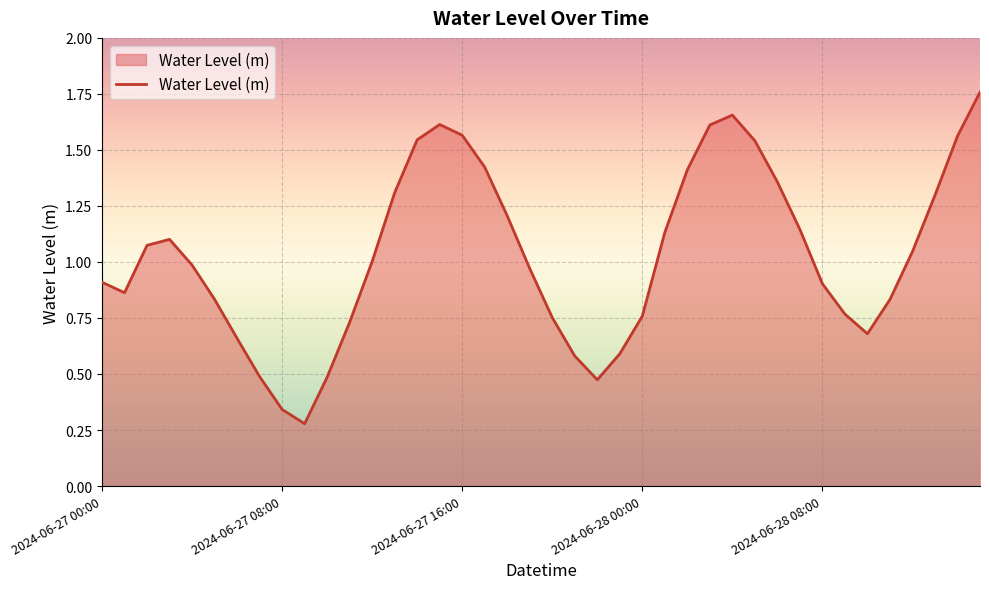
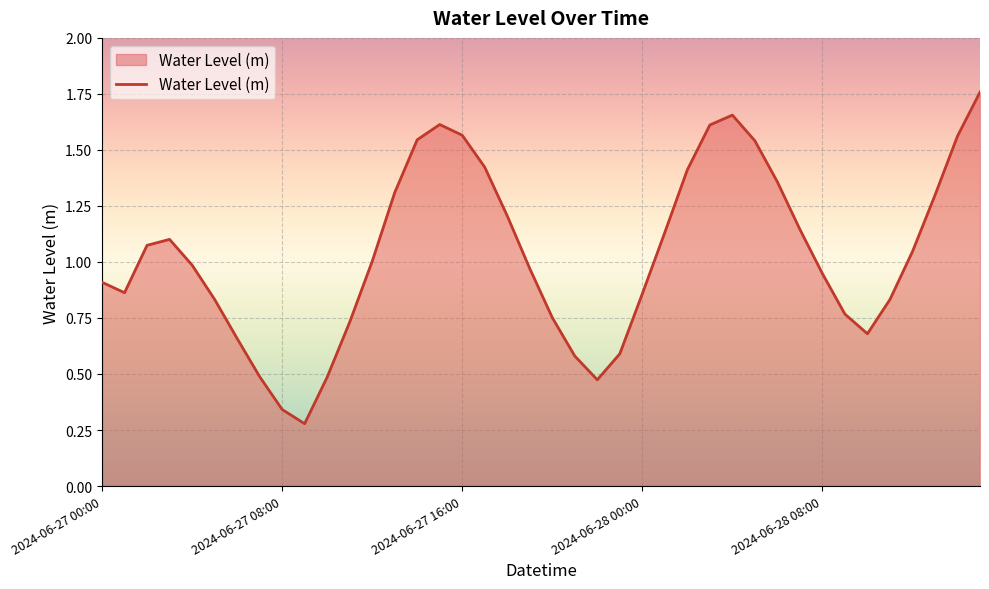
  {
    "2024-06-27 00:00": 0.91,
    "2024-06-27 08:00": 0.34,
    "2024-06-27 16:00": 1.57,
-   "2024-06-28 00:00": 0.76,
-   "2024-06-28 08:00": 0.90
+   "2024-06-28 00:00": 0.86,
+   "2024-06-28 08:00": 0.95
  }
